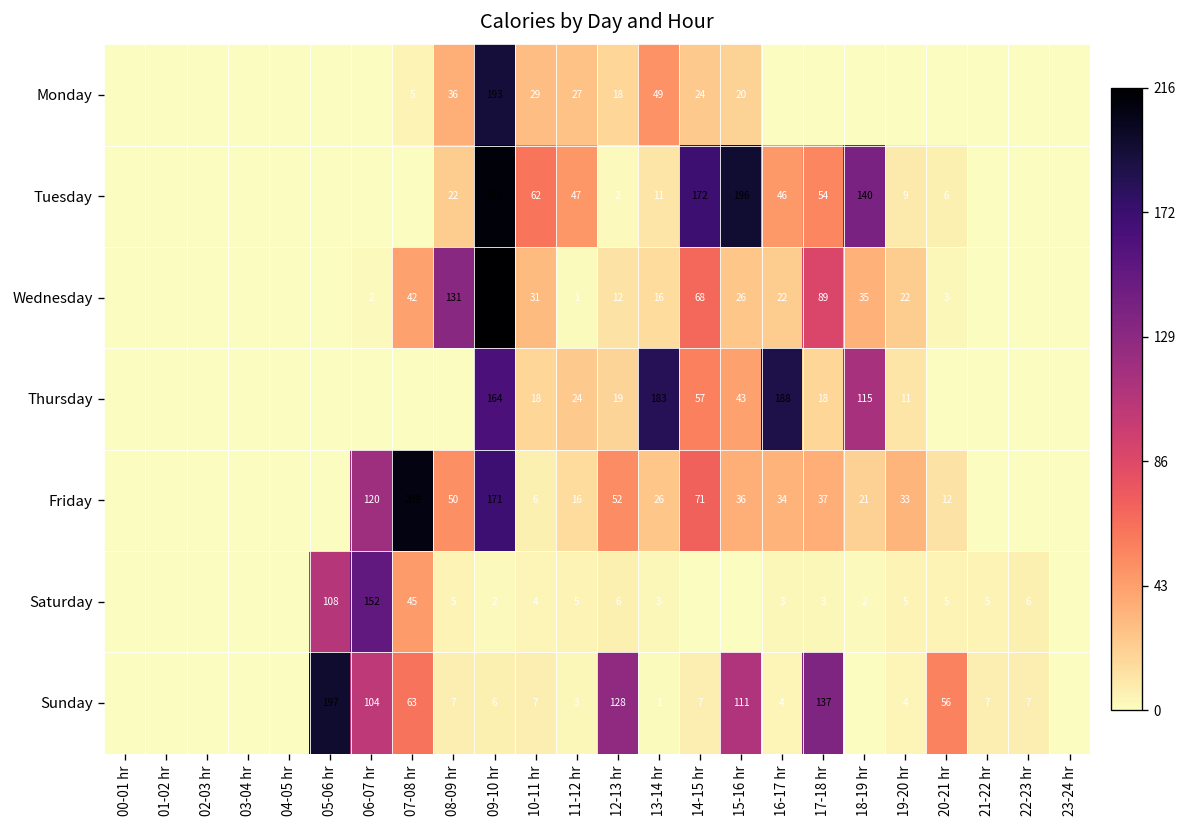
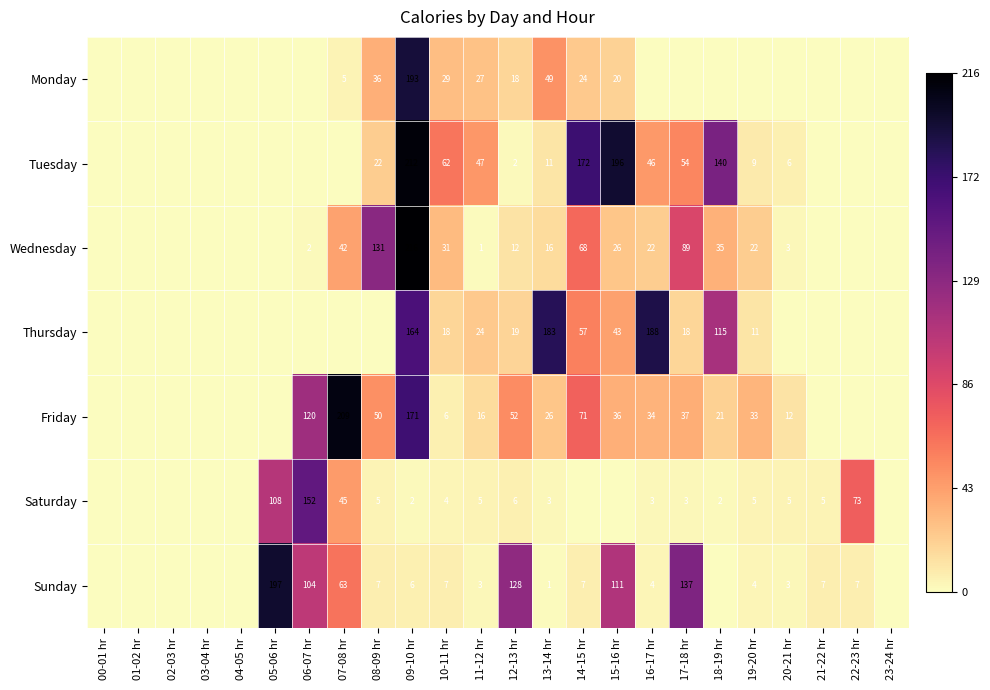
  {
    "Monday": {
      "07-08 hr": 5,
      "08-09 hr": 36,
      "09-10 hr": 193,
      "10-11 hr": 29,
      "11-12 hr": 27,
      "12-13 hr": 18,
      "13-14 hr": 49,
      "14-15 hr": 24,
      "15-16 hr": 20
    },
    "Tuesday": {
      "08-09 hr": 22,
      "10-11 hr": 62,
      "11-12 hr": 47,
      "12-13 hr": 2,
      "13-14 hr": 11,
      "14-15 hr": 172,
      "15-16 hr": 196,
      "16-17 hr": 46,
      "17-18 hr": 54,
      "18-19 hr": 140,
      "19-20 hr": 9,
      "20-21 hr": 6
    },
    "Wednesday": {
      "06-07 hr": 2,
      "07-08 hr": 42,
      "08-09 hr": 131,
      "10-11 hr": 31,
      "11-12 hr": 1,
      "12-13 hr": 12,
      "13-14 hr": 16,
      "14-15 hr": 68,
      "15-16 hr": 26,
      "16-17 hr": 22,
      "17-18 hr": 89,
      "18-19 hr": 35,
      "19-20 hr": 22,
      "20-21 hr": 3
    },
    "Thursday": {
      "09-10 hr": 164,
      "10-11 hr": 18,
      "11-12 hr": 24,
      "12-13 hr": 19,
      "13-14 hr": 183,
      "14-15 hr": 57,
      "15-16 hr": 43,
      "16-17 hr": 188,
      "17-18 hr": 18,
      "18-19 hr": 115,
      "19-20 hr": 11
    },
    "Friday": {
      "06-07 hr": 120,
      "08-09 hr": 50,
      "09-10 hr": 171,
      "10-11 hr": 6,
      "11-12 hr": 16,
      "12-13 hr": 52,
      "13-14 hr": 26,
      "14-15 hr": 71,
      "15-16 hr": 36,
      "16-17 hr": 34,
      "17-18 hr": 37,
      "18-19 hr": 21,
      "19-20 hr": 33,
      "20-21 hr": 12
    },
    "Saturday": {
      "05-06 hr": 108,
      "06-07 hr": 152,
      "07-08 hr": 45,
      "08-09 hr": 5,
      "09-10 hr": 2,
      "10-11 hr": 4,
      "11-12 hr": 5,
      "12-13 hr": 6,
      "13-14 hr": 3,
      "16-17 hr": 3,
      "17-18 hr": 3,
      "18-19 hr": 2,
      "19-20 hr": 5,
      "20-21 hr": 5,
      "21-22 hr": 5,
-     "22-23 hr": 6
+     "22-23 hr": 73
    },
    "Sunday": {
      "06-07 hr": 104,
      "07-08 hr": 63,
      "08-09 hr": 7,
      "09-10 hr": 6,
      "10-11 hr": 7,
      "11-12 hr": 3,
      "12-13 hr": 128,
      "13-14 hr": 1,
      "14-15 hr": 7,
      "15-16 hr": 111,
      "16-17 hr": 4,
      "17-18 hr": 137,
      "19-20 hr": 4,
-     "20-21 hr": 56,
+     "20-21 hr": 3,
      "21-22 hr": 7,
      "22-23 hr": 7
    }
  }
